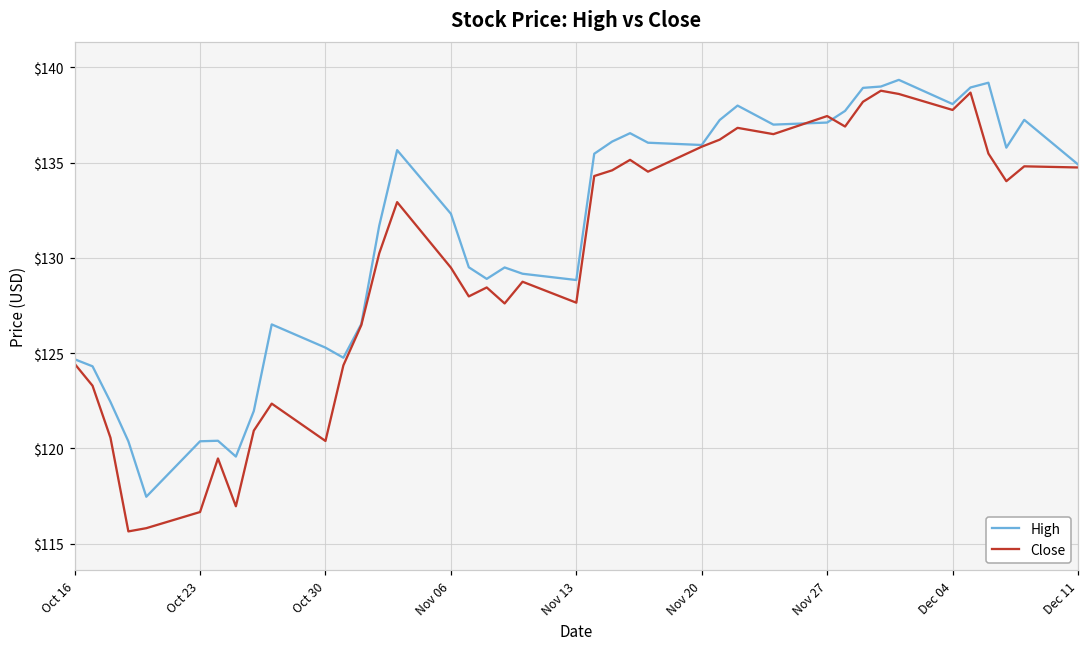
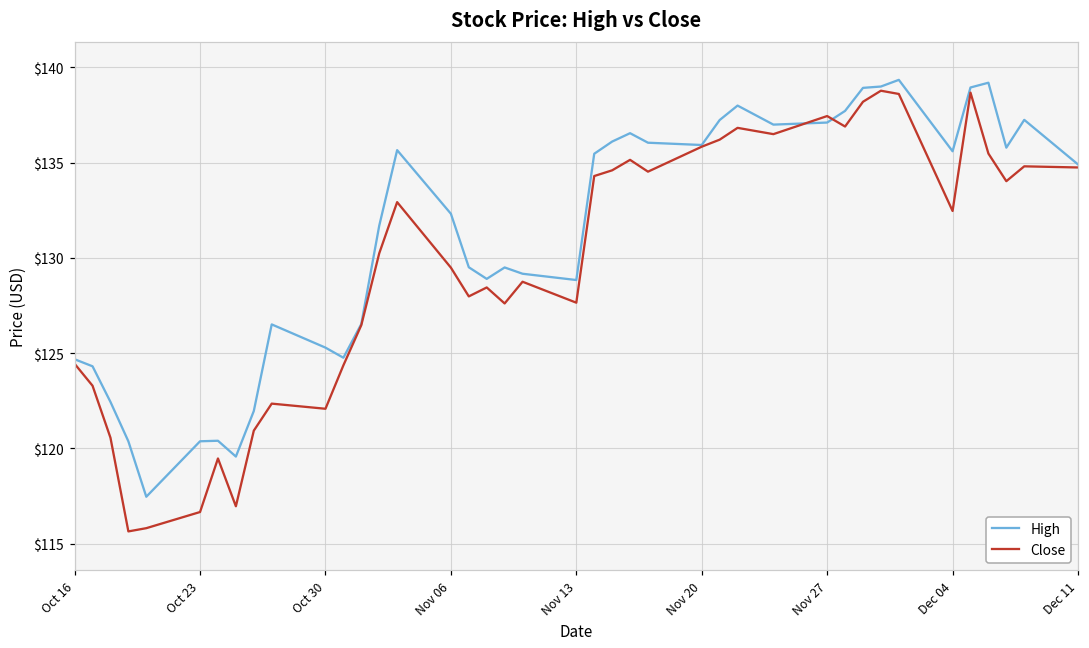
  {
    "High": {
      "Oct 16": "$124.7",
      "Oct 23": "$120.4",
      "Oct 30": "$125.3",
      "Nov 06": "$132.3",
      "Nov 13": "$128.8",
      "Nov 27": "$137.1",
-     "Dec 04": "$138.1",
+     "Dec 04": "$135.6",
      "Dec 11": "$134.9"
    },
    "Close": {
      "Oct 16": "$124.4",
      "Oct 23": "$116.7",
-     "Oct 30": "$120.4",
+     "Oct 30": "$122.1",
      "Nov 06": "$129.5",
      "Nov 13": "$127.7",
      "Nov 27": "$137.4",
-     "Dec 04": "$137.8",
+     "Dec 04": "$132.5",
      "Dec 11": "$134.8"
    }
  }
